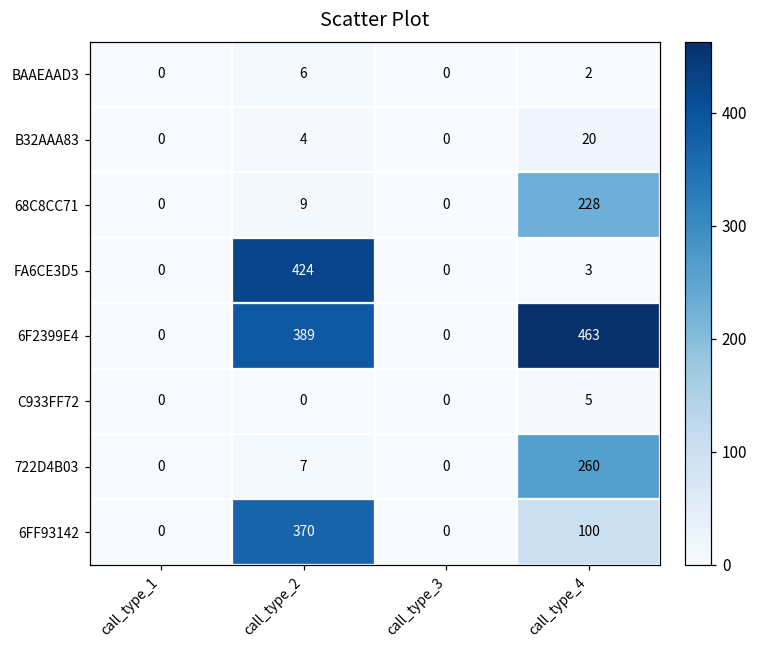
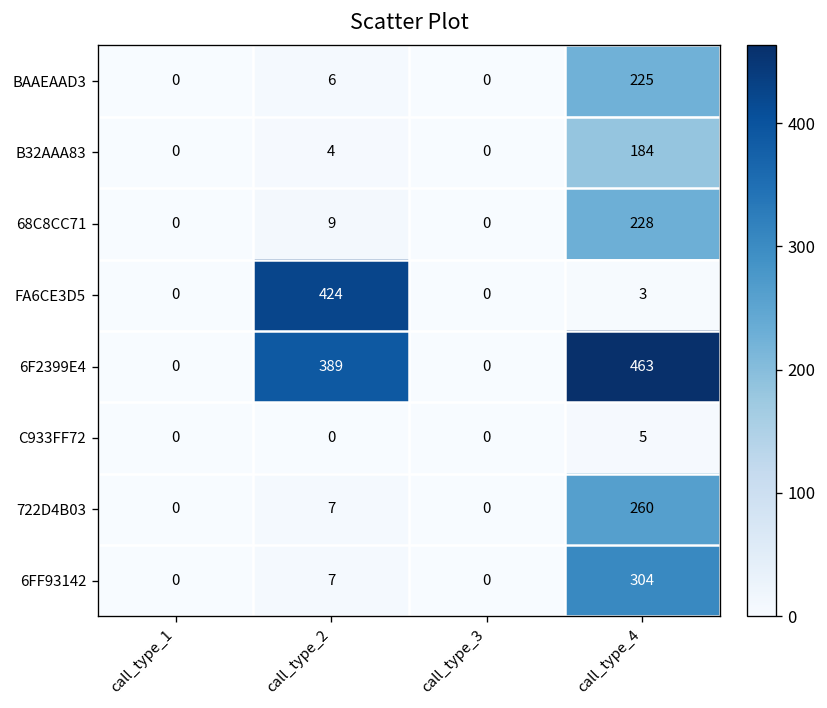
  {
    "BAAEAAD3": {
      "call_type_1": 0,
      "call_type_2": 6,
      "call_type_3": 0,
-     "call_type_4": 2
+     "call_type_4": 225
    },
    "B32AAA83": {
      "call_type_1": 0,
      "call_type_2": 4,
      "call_type_3": 0,
-     "call_type_4": 20
+     "call_type_4": 184
    },
    "68C8CC71": {
      "call_type_1": 0,
      "call_type_2": 9,
      "call_type_3": 0,
      "call_type_4": 228
    },
    "FA6CE3D5": {
      "call_type_1": 0,
      "call_type_2": 424,
      "call_type_3": 0,
      "call_type_4": 3
    },
    "6F2399E4": {
      "call_type_1": 0,
      "call_type_2": 389,
      "call_type_3": 0,
      "call_type_4": 463
    },
    "C933FF72": {
      "call_type_1": 0,
      "call_type_2": 0,
      "call_type_3": 0,
      "call_type_4": 5
    },
    "722D4B03": {
      "call_type_1": 0,
      "call_type_2": 7,
      "call_type_3": 0,
      "call_type_4": 260
    },
    "6FF93142": {
      "call_type_1": 0,
-     "call_type_2": 370,
+     "call_type_2": 7,
      "call_type_3": 0,
-     "call_type_4": 100
+     "call_type_4": 304
    }
  }
